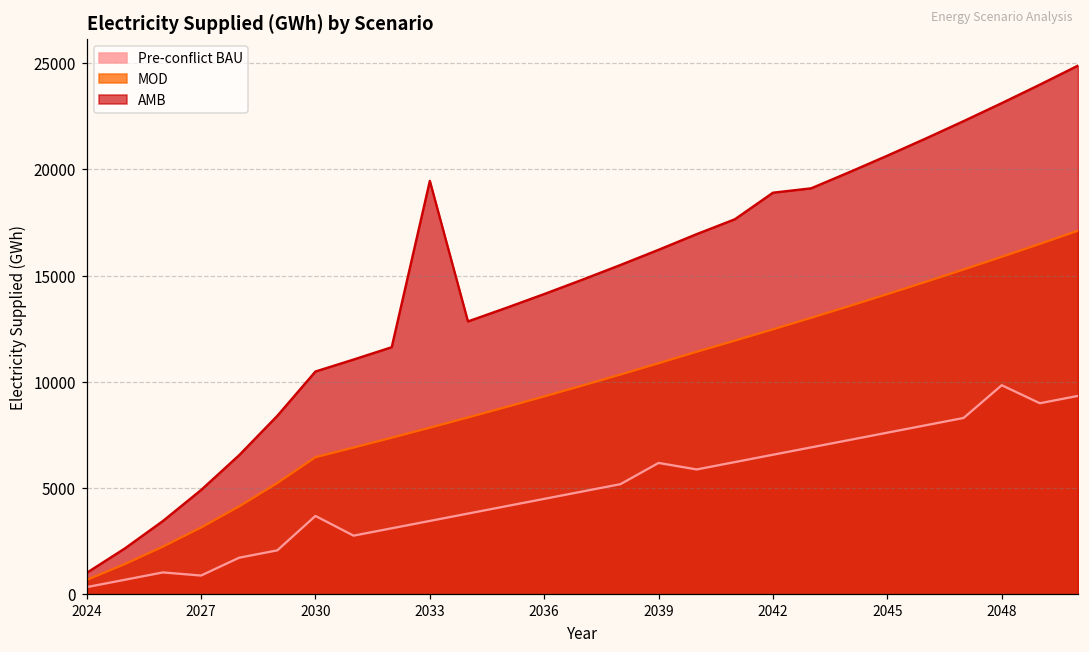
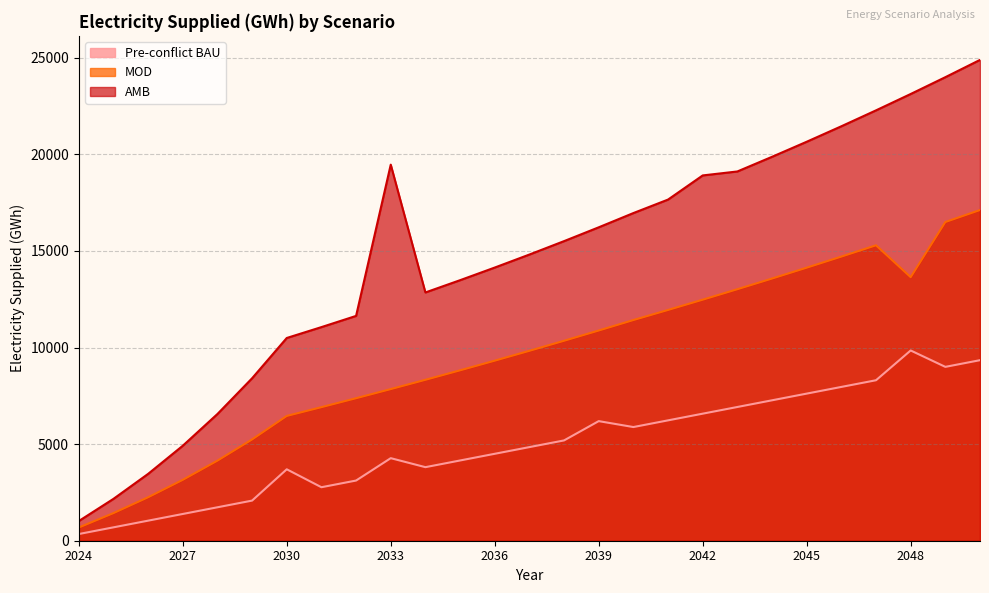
  {
    "Pre-conflict BAU": {
      "2024": 300,
-     "2027": 900,
+     "2027": 1400,
      "2030": 3700,
-     "2033": 3500,
+     "2033": 4300,
      "2036": 4500,
      "2039": 6200,
      "2042": 6600,
      "2045": 7600,
      "2048": 9800
    },
    "MOD": {
      "2024": 700,
      "2027": 3200,
      "2030": 6500,
      "2033": 7800,
      "2036": 9300,
      "2039": 10900,
      "2042": 12500,
      "2045": 14100,
-     "2048": 15900
+     "2048": 13600
    },
    "AMB": {
      "2024": 1000,
      "2027": 4900,
      "2030": 10500,
      "2033": 19500,
      "2036": 14100,
      "2039": 16200,
      "2042": 18900,
      "2045": 20700,
      "2048": 23100
    }
  }
